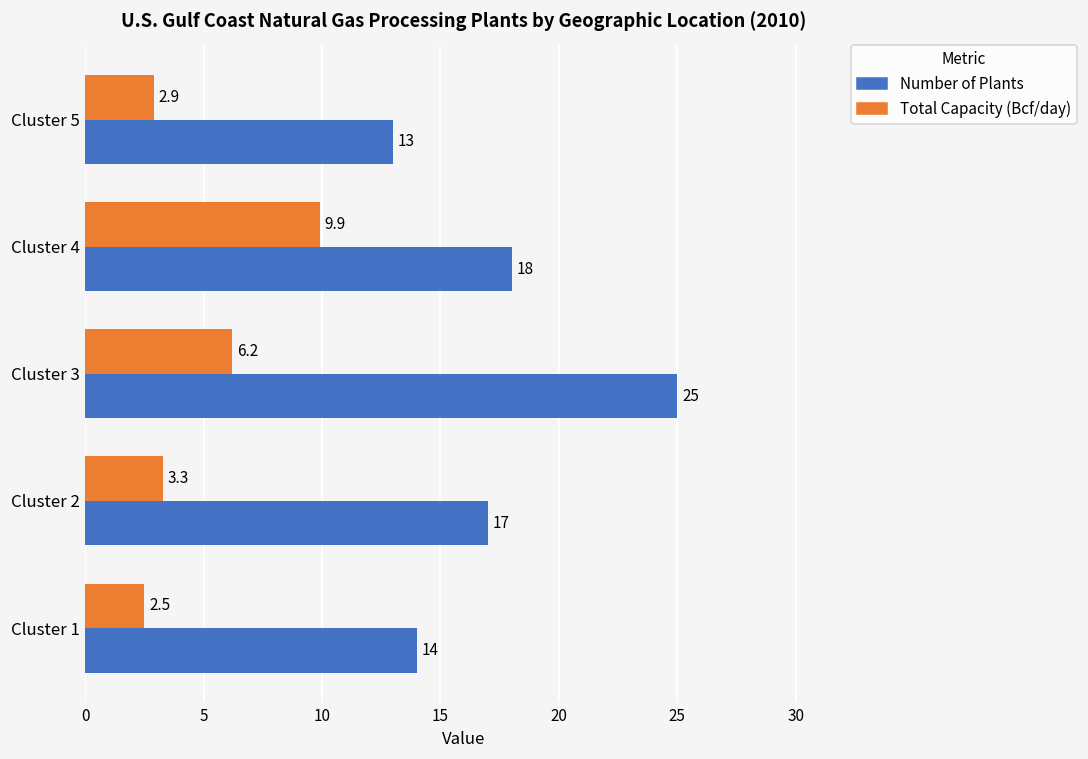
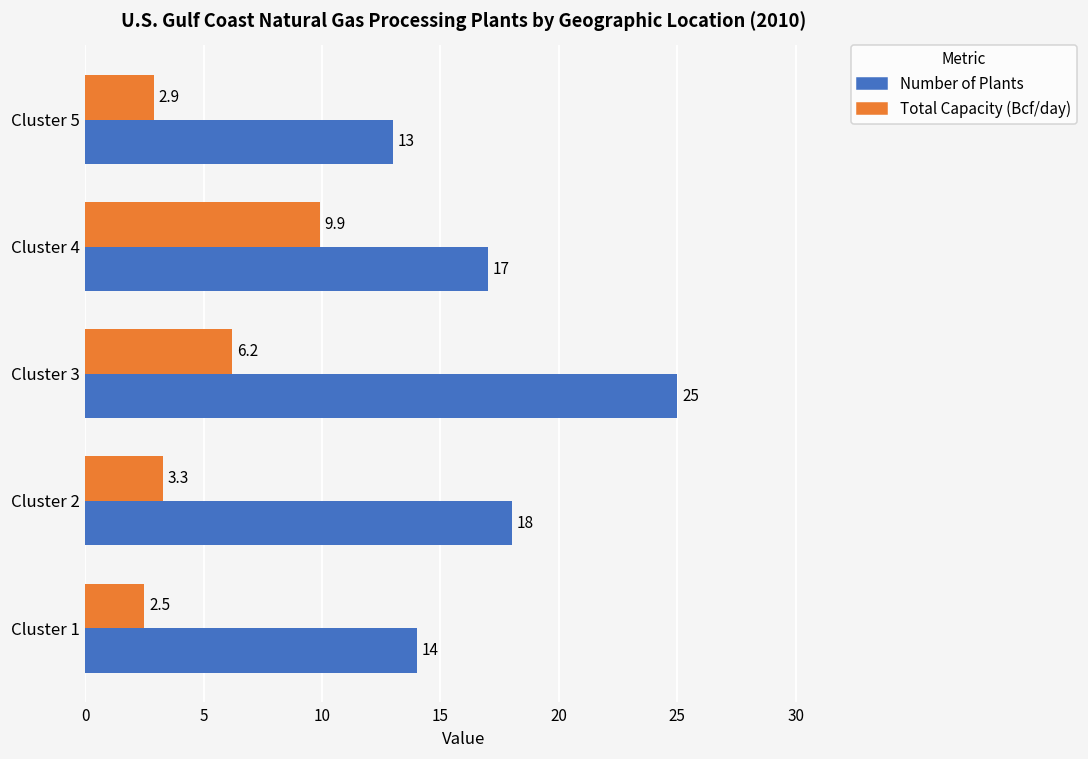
  {
    "Number of Plants": {
      "Cluster 5": 13,
-     "Cluster 4": 18,
+     "Cluster 4": 17,
      "Cluster 3": 25,
-     "Cluster 2": 17,
+     "Cluster 2": 18,
      "Cluster 1": 14
    }
  }
